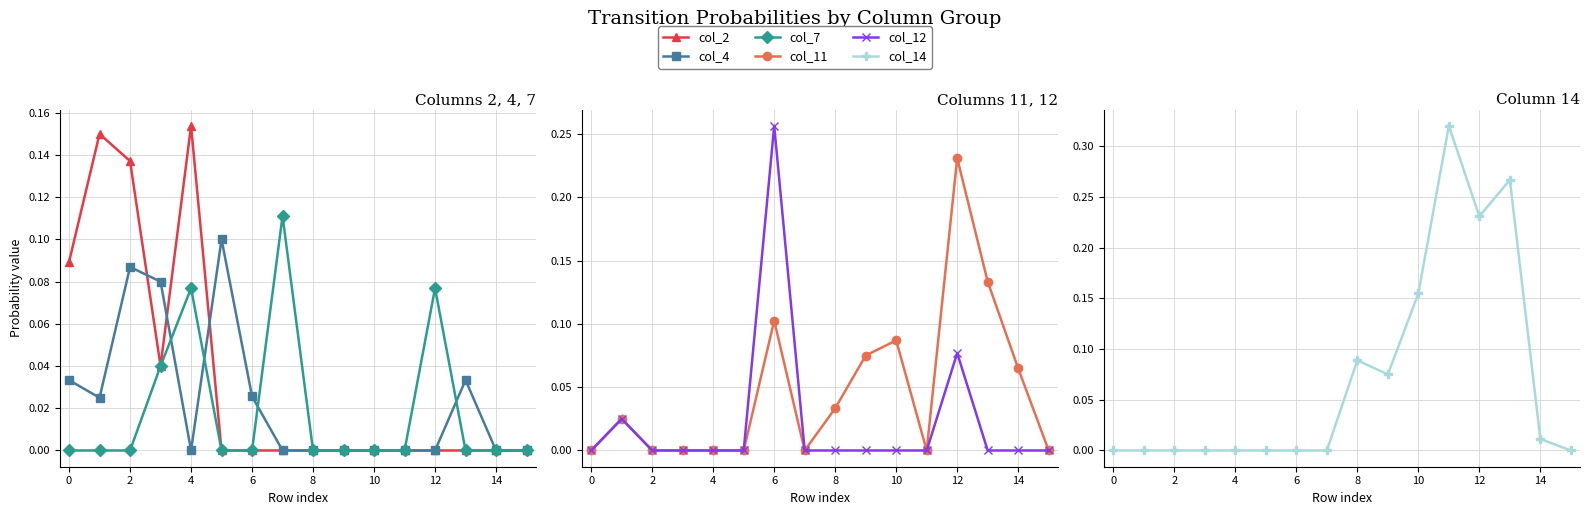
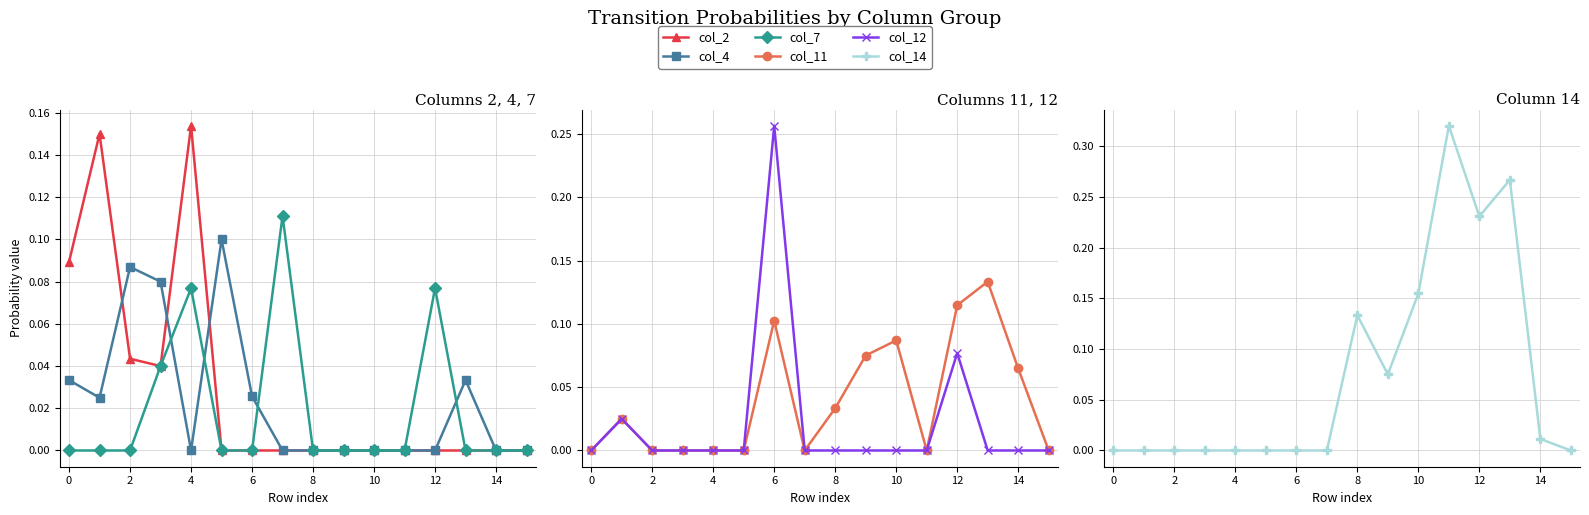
  {
    "Columns 2, 4, 7": {
      "col_2": {
        "0": 0.089,
-       "2": 0.137,
+       "2": 0.043,
        "4": 0.154
      }
    },
    "Columns 11, 12": {
      "col_11": {
        "6": 0.103,
        "8": 0.033,
        "10": 0.087,
-       "12": 0.231,
+       "12": 0.115,
        "14": 0.065
      },
      "col_12": {
        "6": 0.256,
        "8": 0.000,
        "10": 0.000,
        "12": 0.077,
        "14": 0.000
      }
    },
    "Column 14": {
      "0": 0.000,
      "2": 0.000,
      "4": 0.000,
      "6": 0.000,
-     "8": 0.089,
+     "8": 0.133,
      "10": 0.155,
      "12": 0.231,
      "14": 0.011
    }
  }
